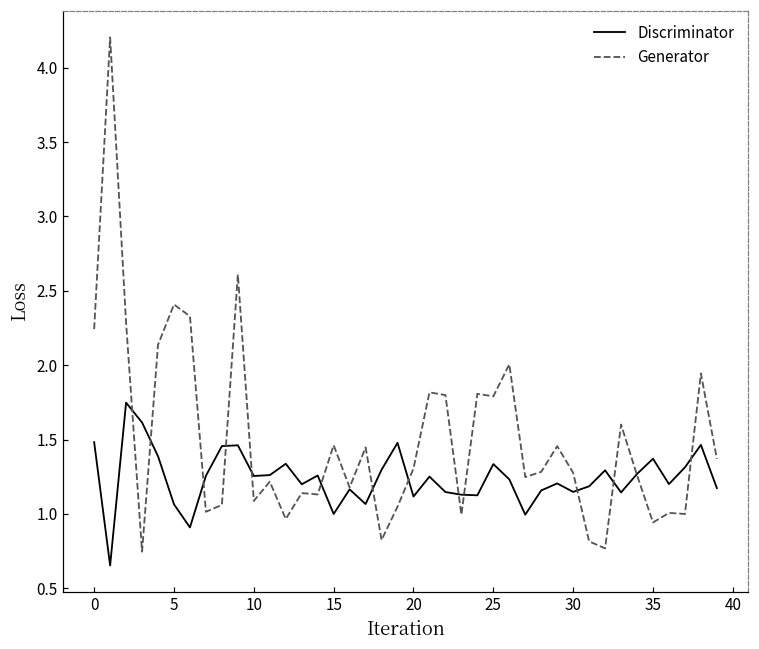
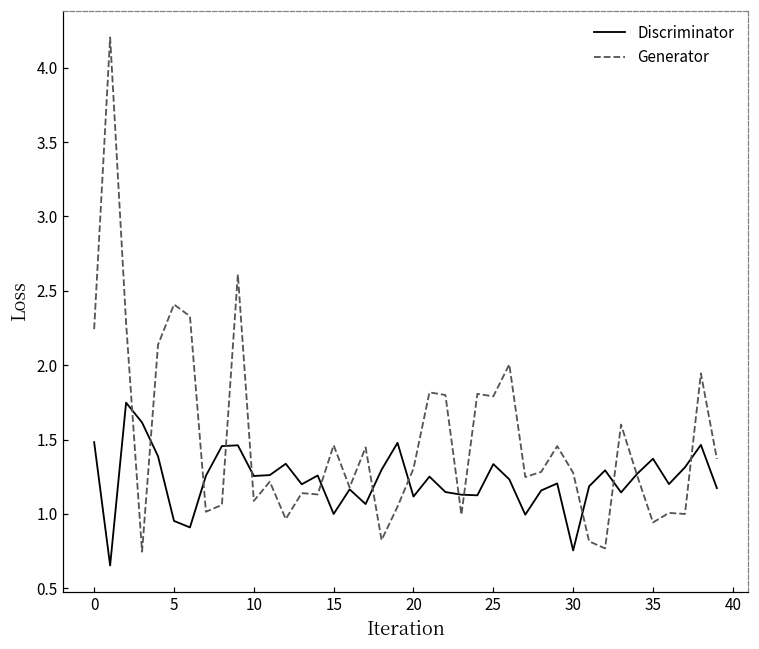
  {
    "Discriminator": {
      "0": 1.48,
-     "5": 1.06,
+     "5": 0.95,
      "10": 1.26,
      "15": 1.00,
      "20": 1.12,
      "25": 1.34,
-     "30": 1.15,
+     "30": 0.76,
      "35": 1.37
    },
    "Generator": {
      "0": 2.24,
      "5": 2.41,
      "10": 1.09,
      "15": 1.46,
      "20": 1.31,
      "25": 1.79,
      "30": 1.28,
      "35": 0.94
    }
  }
